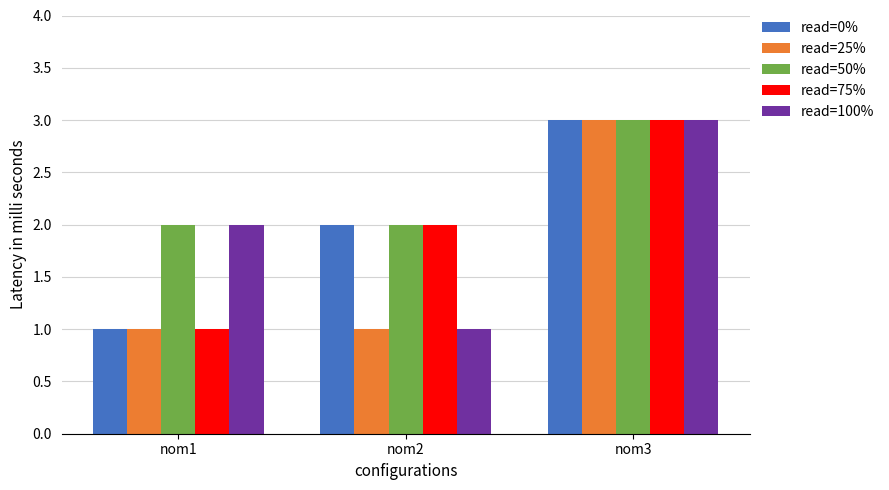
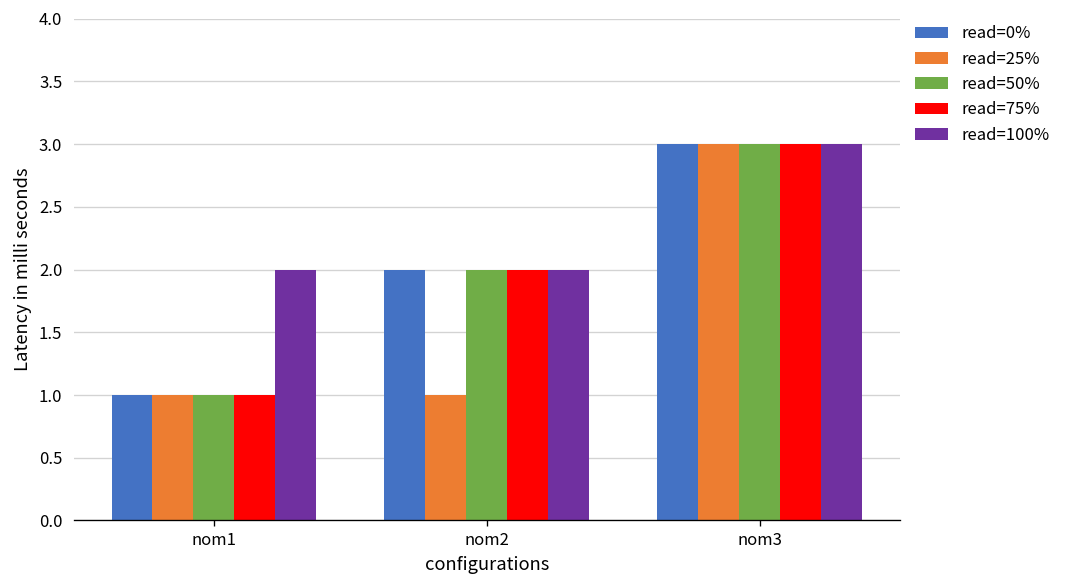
  {
    "read=0%": {
      "nom1": 1,
      "nom2": 2,
      "nom3": 3
    },
    "read=25%": {
      "nom1": 1,
      "nom2": 1,
      "nom3": 3
    },
    "read=50%": {
-     "nom1": 2,
+     "nom1": 1,
      "nom2": 2,
      "nom3": 3
    },
    "read=75%": {
      "nom1": 1,
      "nom2": 2,
      "nom3": 3
    },
    "read=100%": {
      "nom1": 2,
-     "nom2": 1,
+     "nom2": 2,
      "nom3": 3
    }
  }
